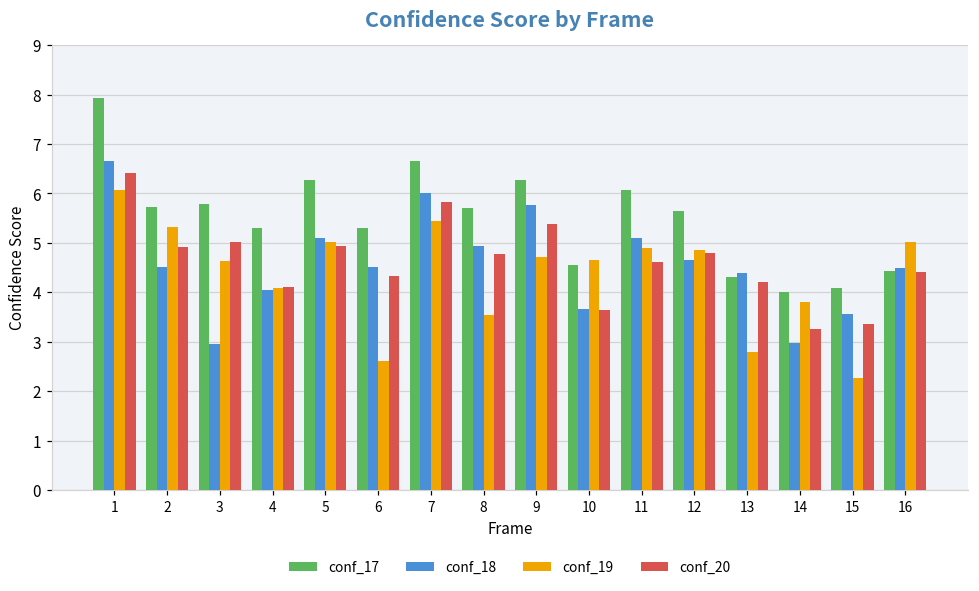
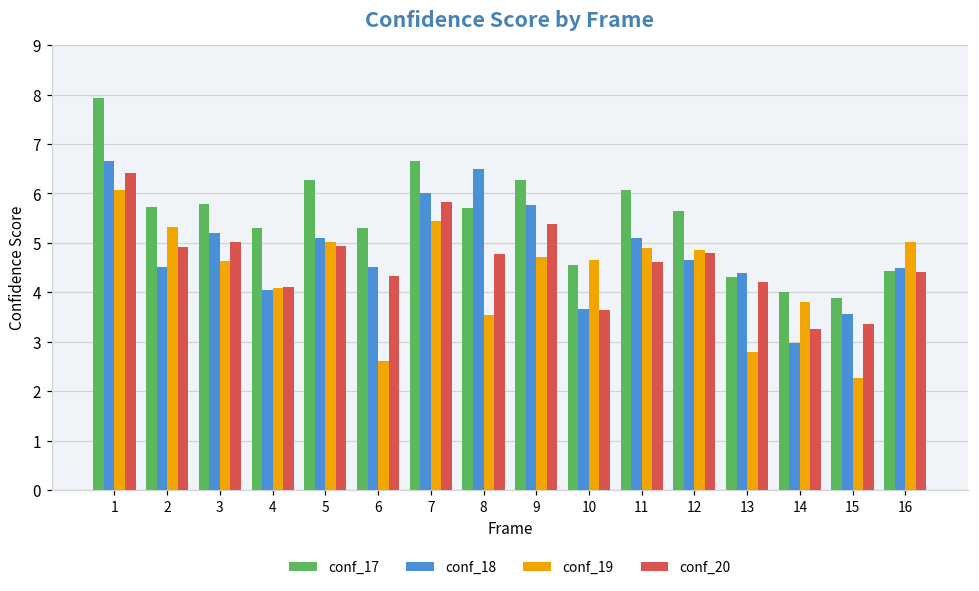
  {
    "conf_17": {
      "1": 7.9,
      "2": 5.7,
      "3": 5.8,
      "4": 5.3,
      "5": 6.3,
      "6": 5.3,
      "7": 6.7,
      "8": 5.7,
      "9": 6.3,
      "10": 4.6,
      "11": 6.1,
      "12": 5.6,
      "13": 4.3,
      "14": 4.0,
-     "15": 4.1,
+     "15": 3.9,
      "16": 4.4
    },
    "conf_18": {
      "1": 6.7,
      "2": 4.5,
-     "3": 3.0,
+     "3": 5.2,
      "4": 4.1,
      "5": 5.1,
      "6": 4.5,
      "7": 6.0,
-     "8": 4.9,
+     "8": 6.5,
      "9": 5.8,
      "10": 3.7,
      "11": 5.1,
      "12": 4.6,
      "13": 4.4,
      "14": 3.0,
      "15": 3.6,
      "16": 4.5
    },
    "conf_19": {
      "1": 6.1,
      "2": 5.3,
      "3": 4.6,
      "4": 4.1,
      "5": 5.0,
      "6": 2.6,
      "7": 5.4,
      "8": 3.5,
      "9": 4.7,
      "10": 4.6,
      "11": 4.9,
      "12": 4.8,
      "13": 2.8,
      "14": 3.8,
      "15": 2.3,
      "16": 5.0
    },
    "conf_20": {
      "1": 6.4,
      "2": 4.9,
      "3": 5.0,
      "4": 4.1,
      "5": 4.9,
      "6": 4.3,
      "7": 5.8,
      "8": 4.8,
      "9": 5.4,
      "10": 3.7,
      "11": 4.6,
      "12": 4.8,
      "13": 4.2,
      "14": 3.3,
      "15": 3.4,
      "16": 4.4
    }
  }
